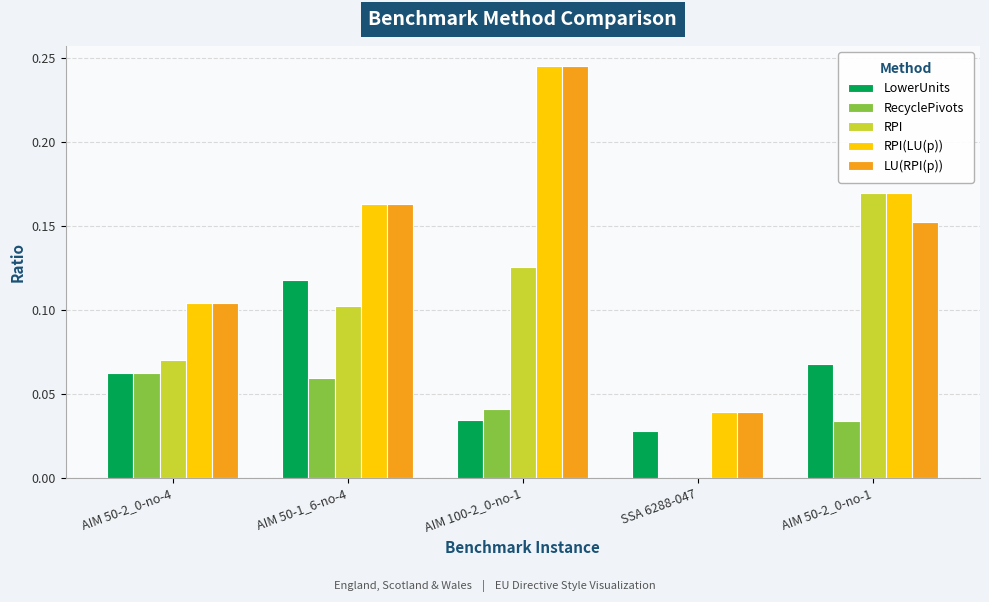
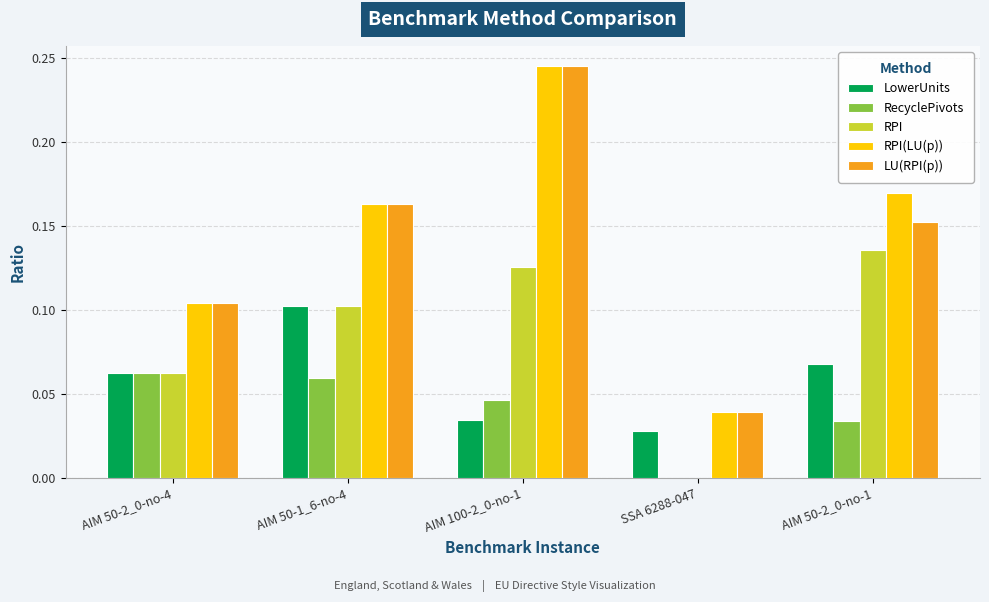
  {
    "LowerUnits": {
      "AIM 50-2_0-no-4": 0.063,
-     "AIM 50-1_6-no-4": 0.117,
+     "AIM 50-1_6-no-4": 0.102,
      "AIM 100-2_0-no-1": 0.035,
      "SSA 6288-047": 0.028,
      "AIM 50-2_0-no-1": 0.068
    },
    "RecyclePivots": {
      "AIM 50-2_0-no-4": 0.063,
      "AIM 50-1_6-no-4": 0.060,
-     "AIM 100-2_0-no-1": 0.041,
+     "AIM 100-2_0-no-1": 0.046,
      "SSA 6288-047": 0.000,
      "AIM 50-2_0-no-1": 0.034
    },
    "RPI": {
-     "AIM 50-2_0-no-4": 0.070,
+     "AIM 50-2_0-no-4": 0.063,
      "AIM 50-1_6-no-4": 0.102,
      "AIM 100-2_0-no-1": 0.125,
      "SSA 6288-047": 0.000,
-     "AIM 50-2_0-no-1": 0.169
+     "AIM 50-2_0-no-1": 0.136
    }
  }
